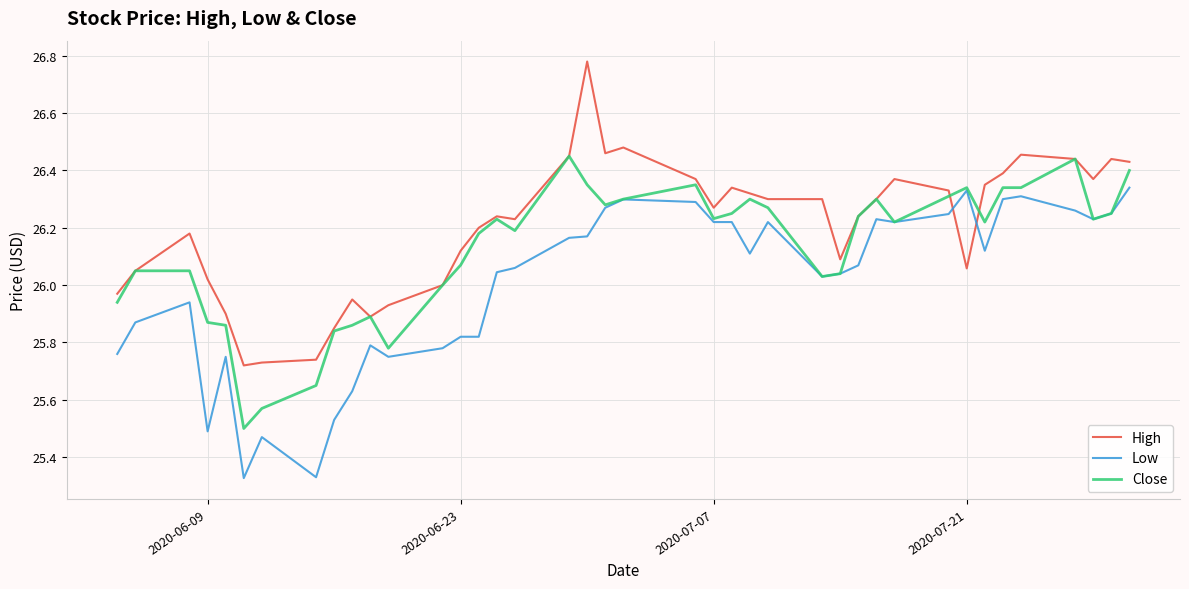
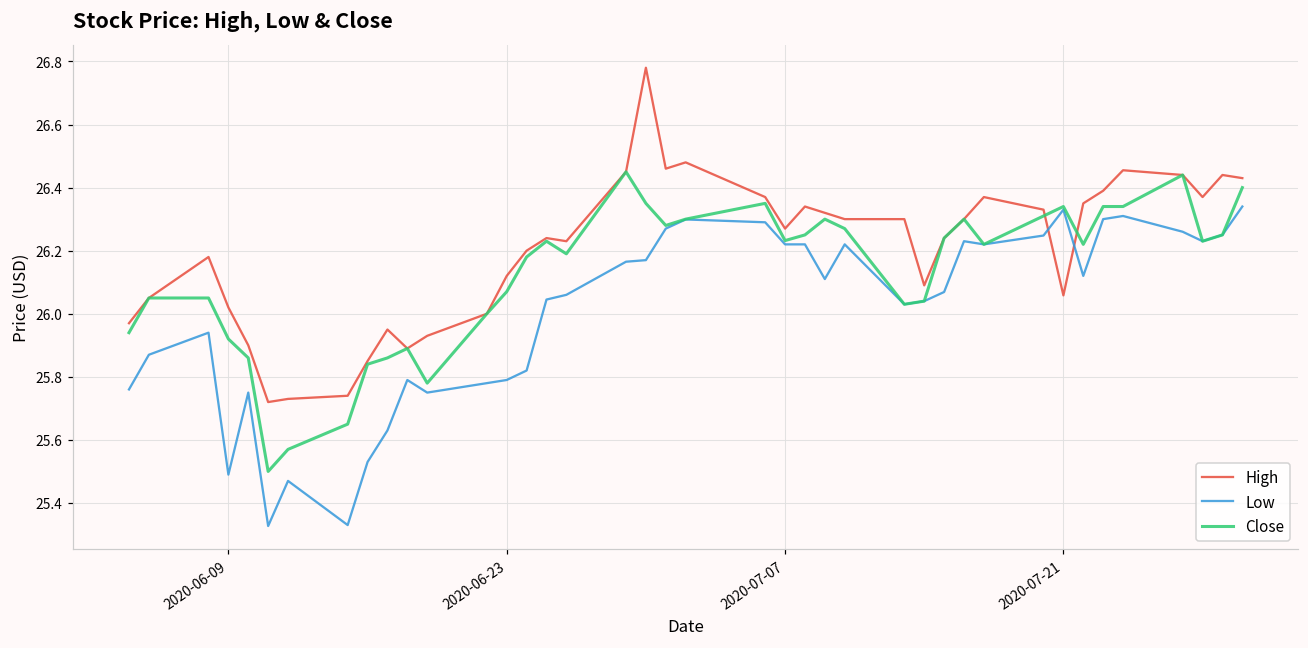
  {
    "High": {
      "2020-06-09": 26.02,
      "2020-06-23": 26.12,
      "2020-07-07": 26.27,
      "2020-07-21": 26.06
    },
    "Low": {
      "2020-06-09": 25.49,
-     "2020-06-23": 25.82,
+     "2020-06-23": 25.79,
      "2020-07-07": 26.22,
      "2020-07-21": 26.33
    },
    "Close": {
-     "2020-06-09": 25.87,
+     "2020-06-09": 25.92,
      "2020-06-23": 26.07,
      "2020-07-07": 26.23,
      "2020-07-21": 26.34
    }
  }
